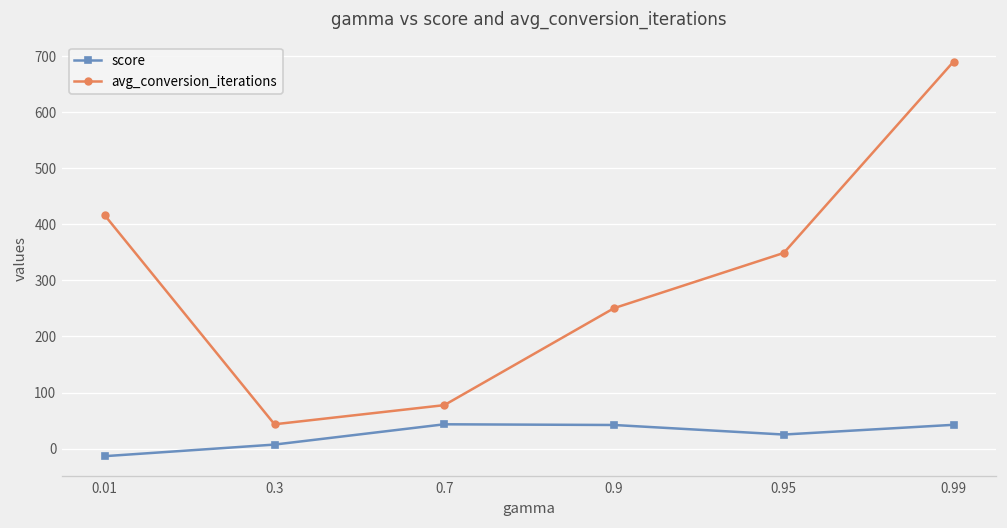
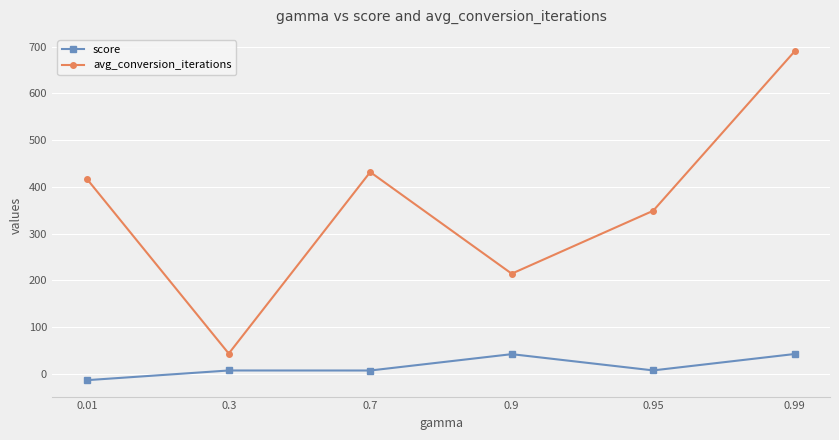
  {
    "score": {
      "0.01": -10,
      "0.3": 10,
-     "0.7": 40,
+     "0.7": 10,
      "0.9": 40,
-     "0.95": 30,
+     "0.95": 10,
      "0.99": 40
    },
    "avg_conversion_iterations": {
      "0.01": 420,
      "0.3": 40,
-     "0.7": 80,
-     "0.9": 250,
+     "0.7": 430,
+     "0.9": 210,
      "0.95": 350,
      "0.99": 690
    }
  }
